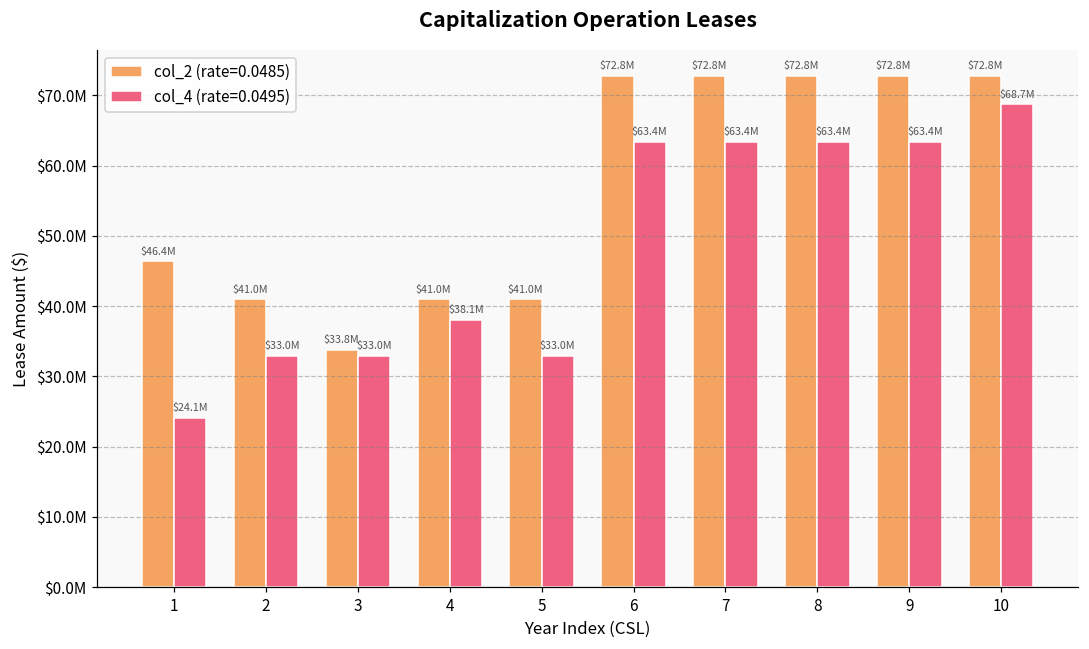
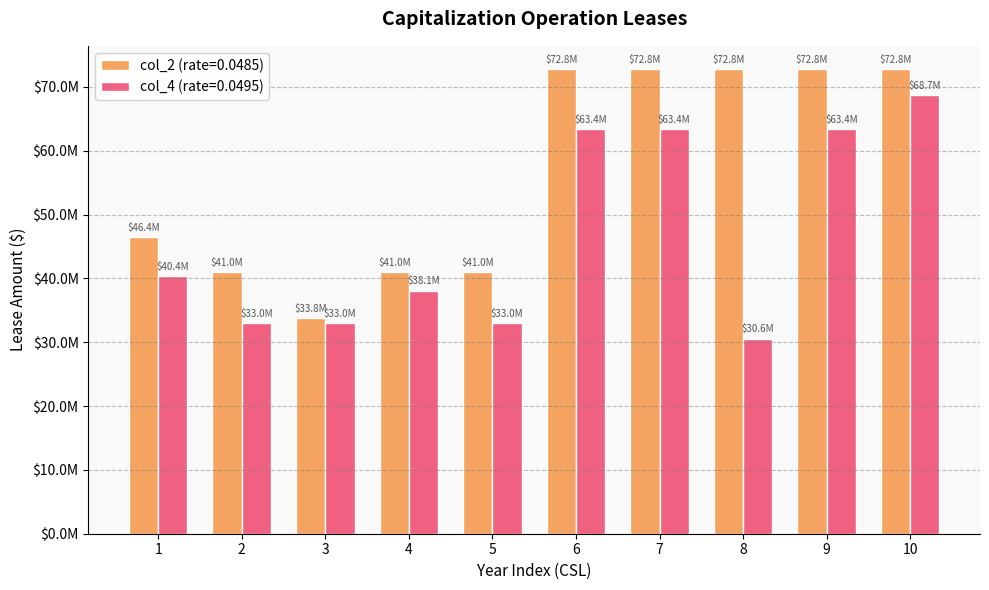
  {
    "col_2 (rate=0.0485)": {
      "1": "$46.4M",
      "2": "$41.0M",
      "3": "$33.8M",
      "4": "$41.0M",
      "5": "$41.0M",
      "6": "$72.8M",
      "7": "$72.8M",
      "8": "$72.8M",
      "9": "$72.8M",
      "10": "$72.8M"
    },
    "col_4 (rate=0.0495)": {
-     "1": "$24.1M",
+     "1": "$40.4M",
      "2": "$33.0M",
      "3": "$33.0M",
      "4": "$38.1M",
      "5": "$33.0M",
      "6": "$63.4M",
      "7": "$63.4M",
-     "8": "$63.4M",
+     "8": "$30.6M",
      "9": "$63.4M",
      "10": "$68.7M"
    }
  }
